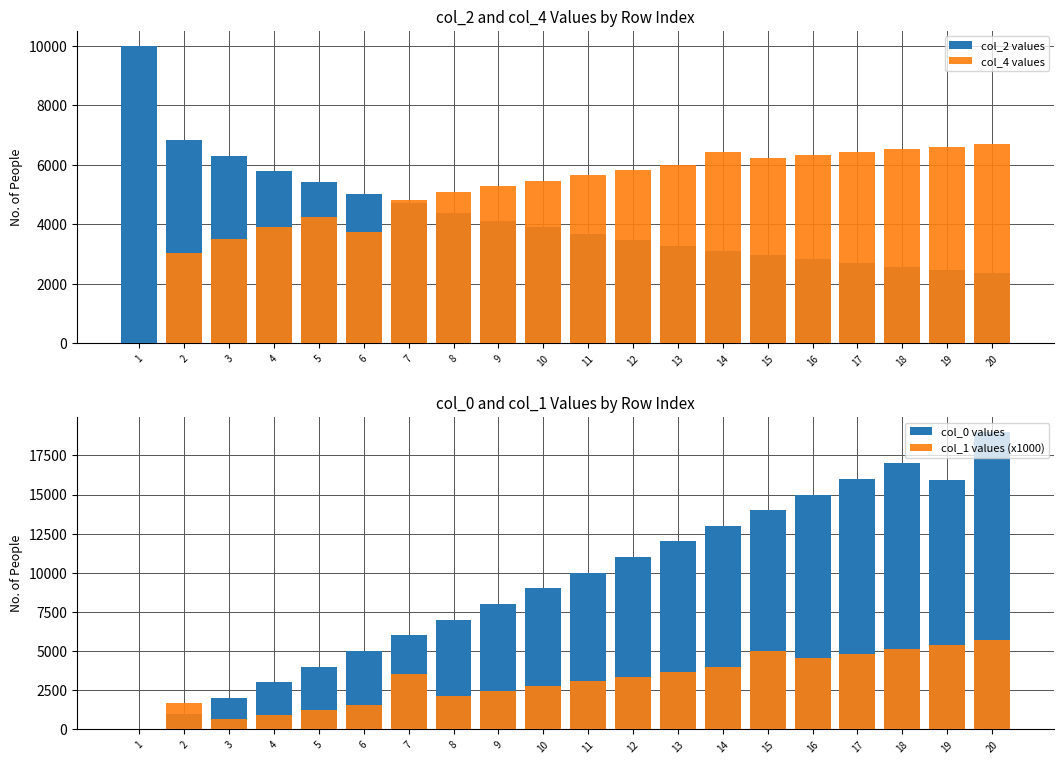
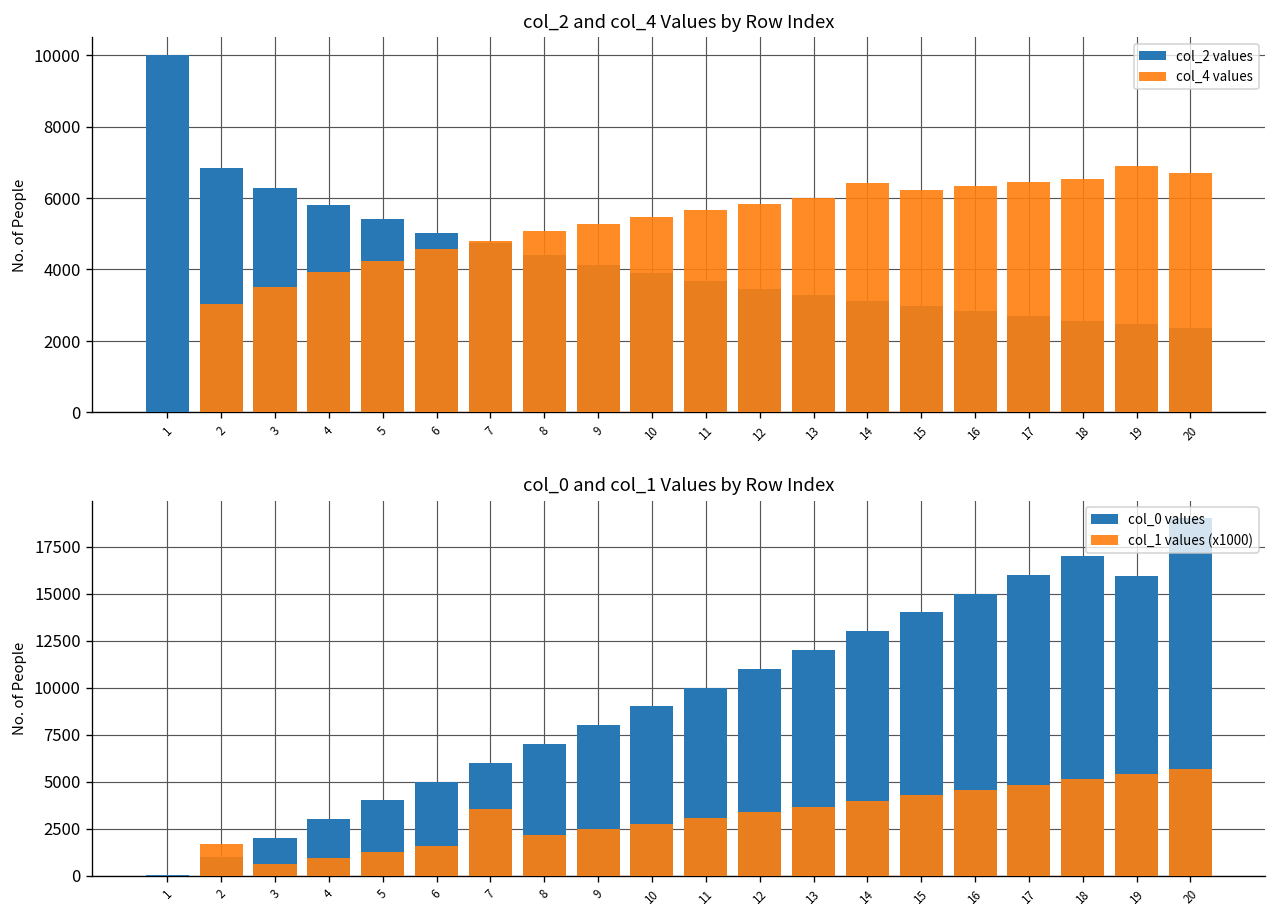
  {
    "col_2 and col_4 Values by Row Index": {
      "col_2 values": {
        "1": 10000,
        "2": 6800,
        "3": 6300,
        "4": 5800,
        "5": 5400,
        "6": 5000
      },
      "col_4 values": {
        "1": 0,
-       "6": 3700,
+       "6": 4600,
        "7": 4800,
        "8": 5100,
        "9": 5300,
        "10": 5500,
        "11": 5700,
        "12": 5800,
        "13": 6000,
        "14": 6400,
        "15": 6200,
        "16": 6300,
        "17": 6400,
        "18": 6500,
-       "19": 6600,
+       "19": 6900,
        "20": 6700
      }
    },
    "col_0 and col_1 Values by Row Index": {
      "col_0 values": {
        "3": 2000,
        "4": 3000,
        "5": 4000,
        "6": 5000,
        "7": 6000,
        "8": 7000,
        "9": 8000,
        "10": 9000,
        "11": 10000,
        "12": 11000,
        "13": 12000,
        "14": 13000,
        "15": 14000,
        "16": 15000,
        "17": 16000,
        "18": 17000,
        "19": 15900
      },
      "col_1 values (x1000)": {
        "1": 0,
        "2": 1700,
-       "15": 5000
+       "15": 4300
      }
    }
  }
